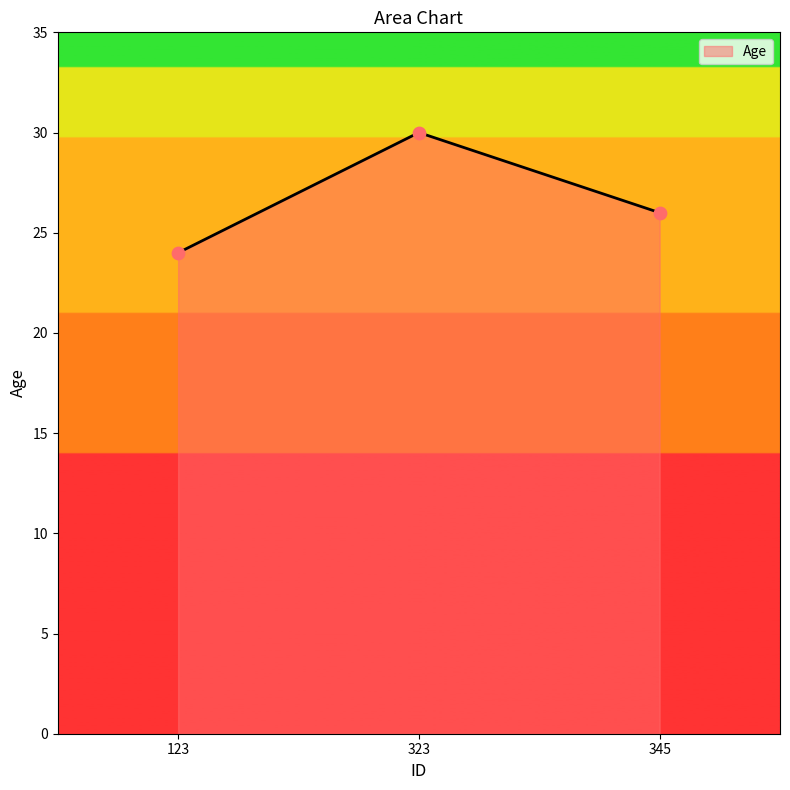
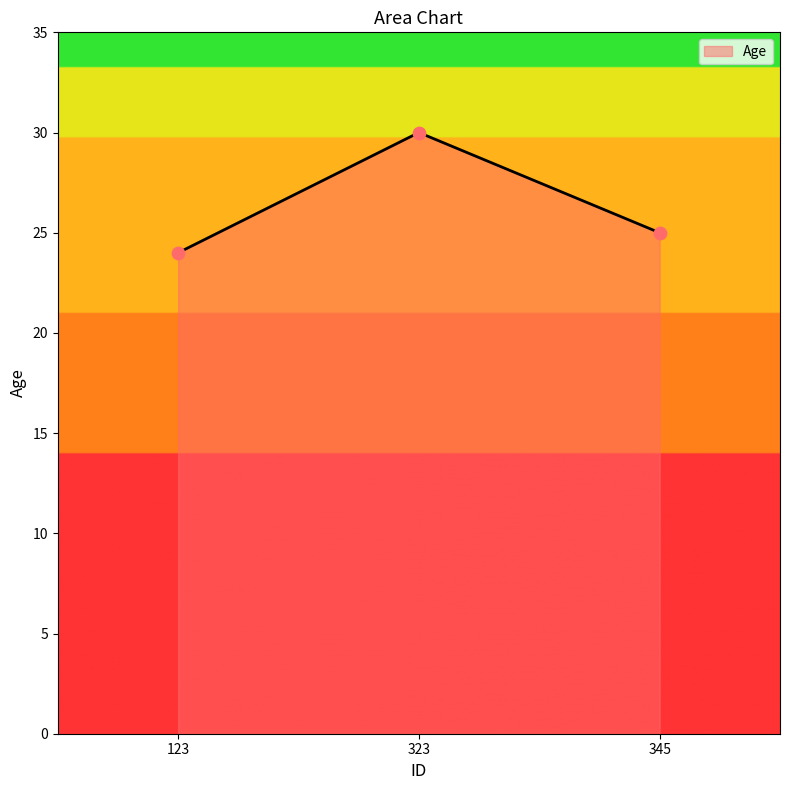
  {
    "123": 24,
    "323": 30,
-   "345": 26
+   "345": 25
  }
